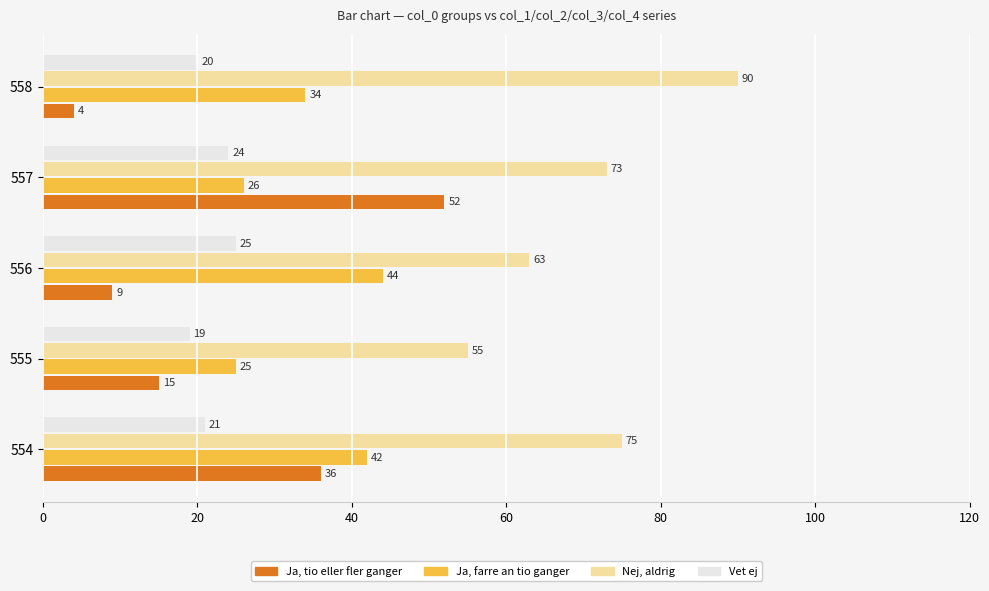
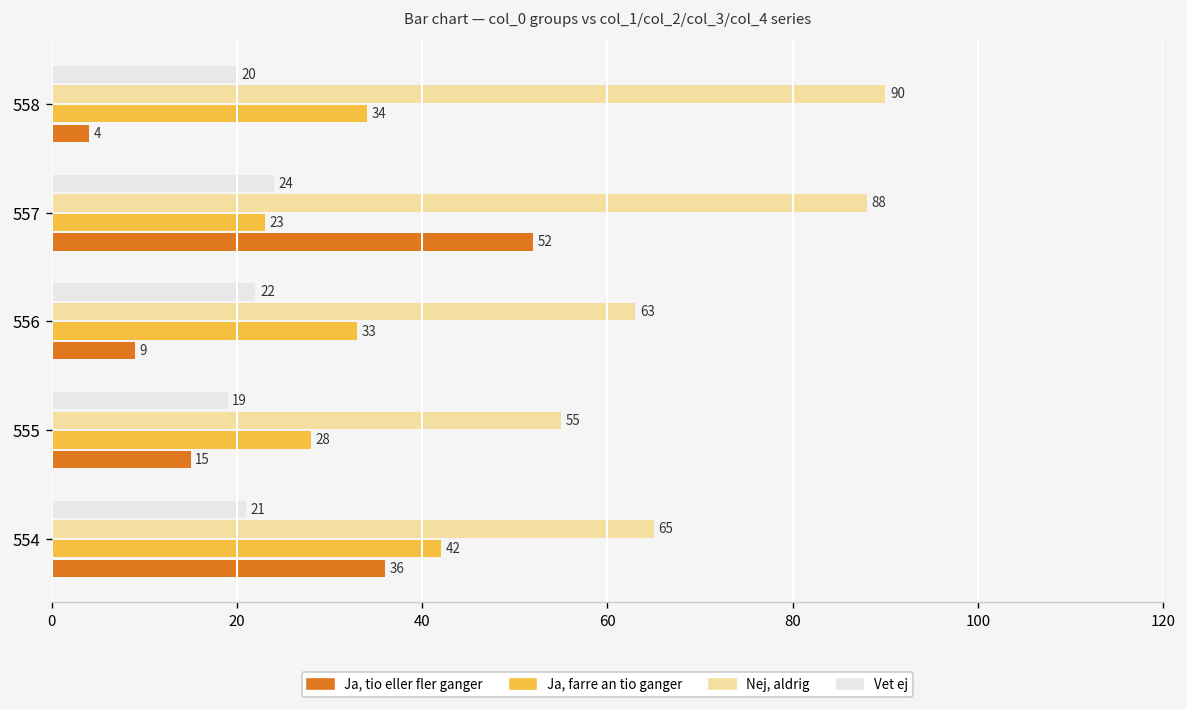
  {
    "Ja, tio eller fler ganger": {
      "558": 4,
      "557": 52,
      "556": 9,
      "555": 15,
      "554": 36
    },
    "Ja, farre an tio ganger": {
      "558": 34,
-     "557": 26,
-     "556": 44,
-     "555": 25,
+     "557": 23,
+     "556": 33,
+     "555": 28,
      "554": 42
    },
    "Nej, aldrig": {
      "558": 90,
-     "557": 73,
+     "557": 88,
      "556": 63,
      "555": 55,
-     "554": 75
+     "554": 65
    },
    "Vet ej": {
      "558": 20,
      "557": 24,
-     "556": 25,
+     "556": 22,
      "555": 19,
      "554": 21
    }
  }
